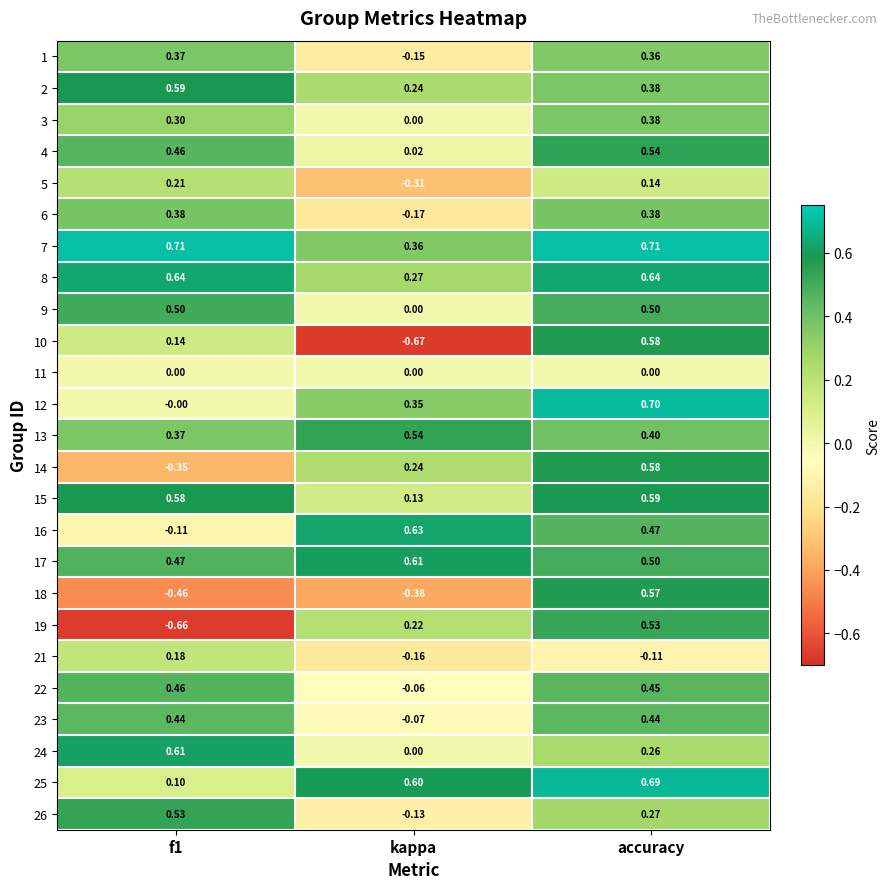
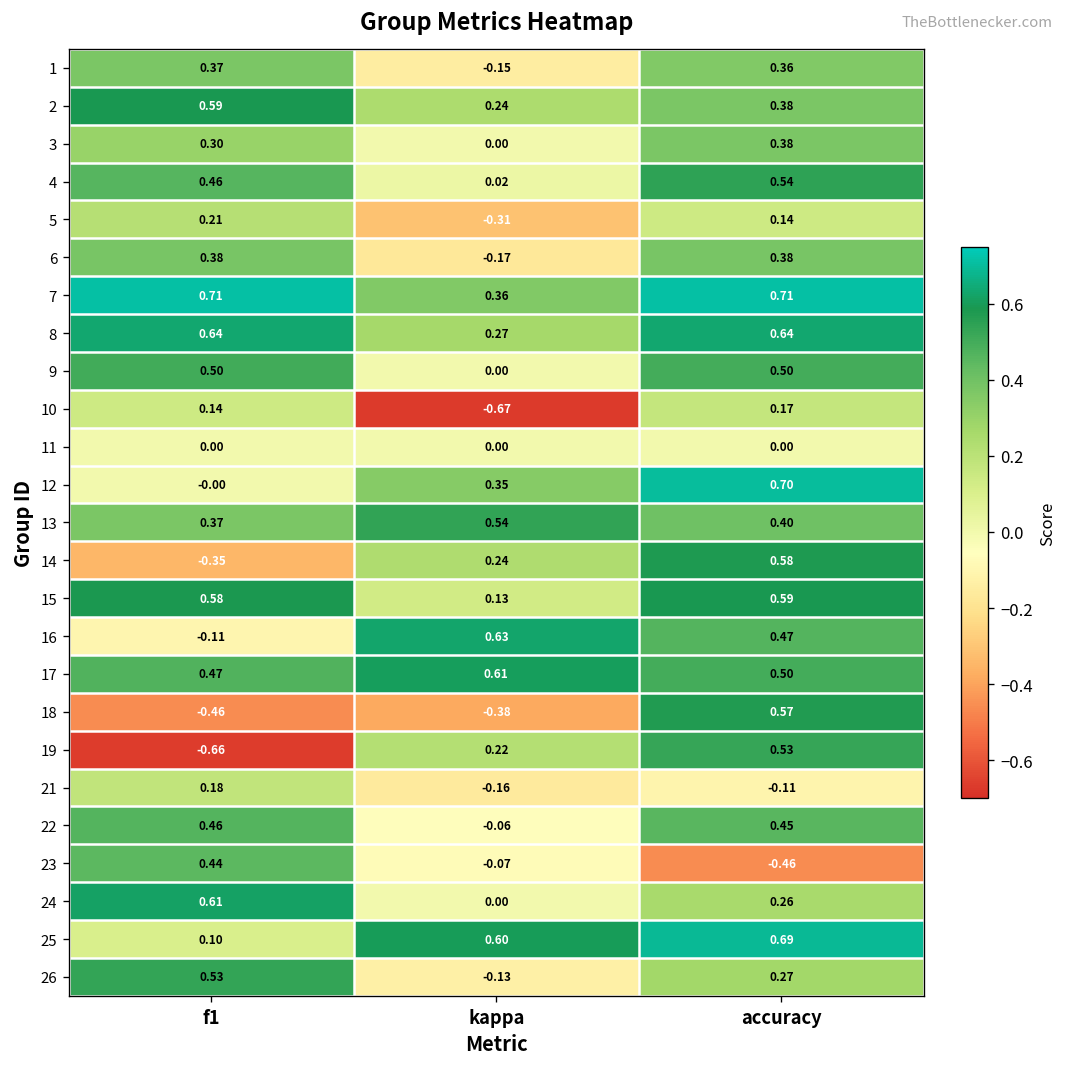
  {
    "1": {
      "f1": 0.37,
      "kappa": -0.15,
      "accuracy": 0.36
    },
    "2": {
      "f1": 0.59,
      "kappa": 0.24,
      "accuracy": 0.38
    },
    "3": {
      "f1": 0.30,
      "kappa": 0.00,
      "accuracy": 0.38
    },
    "4": {
      "f1": 0.46,
      "kappa": 0.02,
      "accuracy": 0.54
    },
    "5": {
      "f1": 0.21,
      "kappa": -0.31,
      "accuracy": 0.14
    },
    "6": {
      "f1": 0.38,
      "kappa": -0.17,
      "accuracy": 0.38
    },
    "7": {
      "f1": 0.71,
      "kappa": 0.36,
      "accuracy": 0.71
    },
    "8": {
      "f1": 0.64,
      "kappa": 0.27,
      "accuracy": 0.64
    },
    "9": {
      "f1": 0.50,
      "kappa": 0.00,
      "accuracy": 0.50
    },
    "10": {
      "f1": 0.14,
      "kappa": -0.67,
-     "accuracy": 0.58
+     "accuracy": 0.17
    },
    "11": {
      "f1": 0.00,
      "kappa": 0.00,
      "accuracy": 0.00
    },
    "12": {
      "f1": -0.00,
      "kappa": 0.35,
      "accuracy": 0.70
    },
    "13": {
      "f1": 0.37,
      "kappa": 0.54,
      "accuracy": 0.40
    },
    "14": {
      "f1": -0.35,
      "kappa": 0.24,
      "accuracy": 0.58
    },
    "15": {
      "f1": 0.58,
      "kappa": 0.13,
      "accuracy": 0.59
    },
    "16": {
      "f1": -0.11,
      "kappa": 0.63,
      "accuracy": 0.47
    },
    "17": {
      "f1": 0.47,
      "kappa": 0.61,
      "accuracy": 0.50
    },
    "18": {
      "f1": -0.46,
      "kappa": -0.38,
      "accuracy": 0.57
    },
    "19": {
      "f1": -0.66,
      "kappa": 0.22,
      "accuracy": 0.53
    },
    "21": {
      "f1": 0.18,
      "kappa": -0.16,
      "accuracy": -0.11
    },
    "22": {
      "f1": 0.46,
      "kappa": -0.06,
      "accuracy": 0.45
    },
    "23": {
      "f1": 0.44,
      "kappa": -0.07,
-     "accuracy": 0.44
+     "accuracy": -0.46
    },
    "24": {
      "f1": 0.61,
      "kappa": 0.00,
      "accuracy": 0.26
    },
    "25": {
      "f1": 0.10,
      "kappa": 0.60,
      "accuracy": 0.69
    },
    "26": {
      "f1": 0.53,
      "kappa": -0.13,
      "accuracy": 0.27
    }
  }
